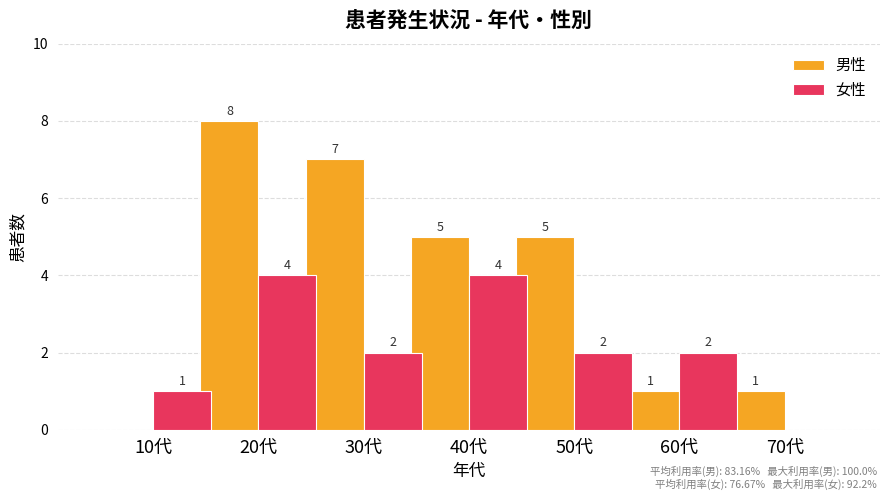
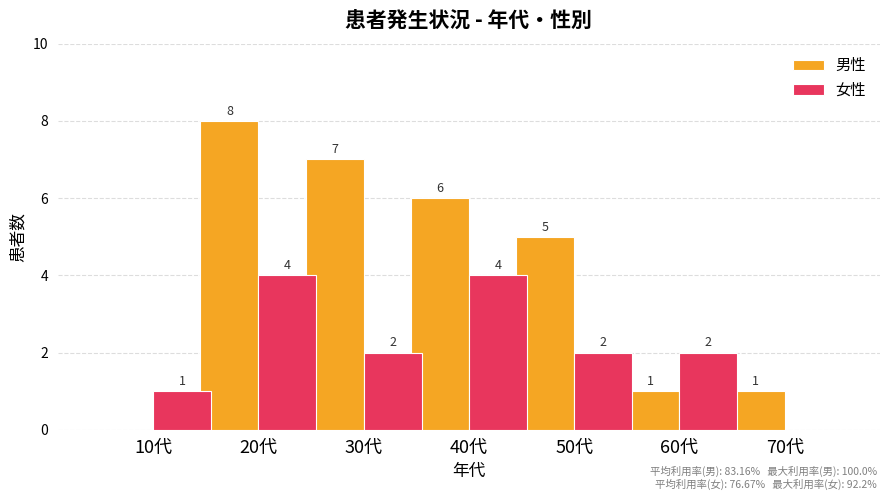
  {
    "男性": {
      "20代": 8,
      "30代": 7,
-     "40代": 5,
+     "40代": 6,
      "50代": 5,
      "60代": 1,
      "70代": 1
    },
    "女性": {
      "10代": 1,
      "20代": 4,
      "30代": 2,
      "40代": 4,
      "50代": 2,
      "60代": 2
    }
  }
